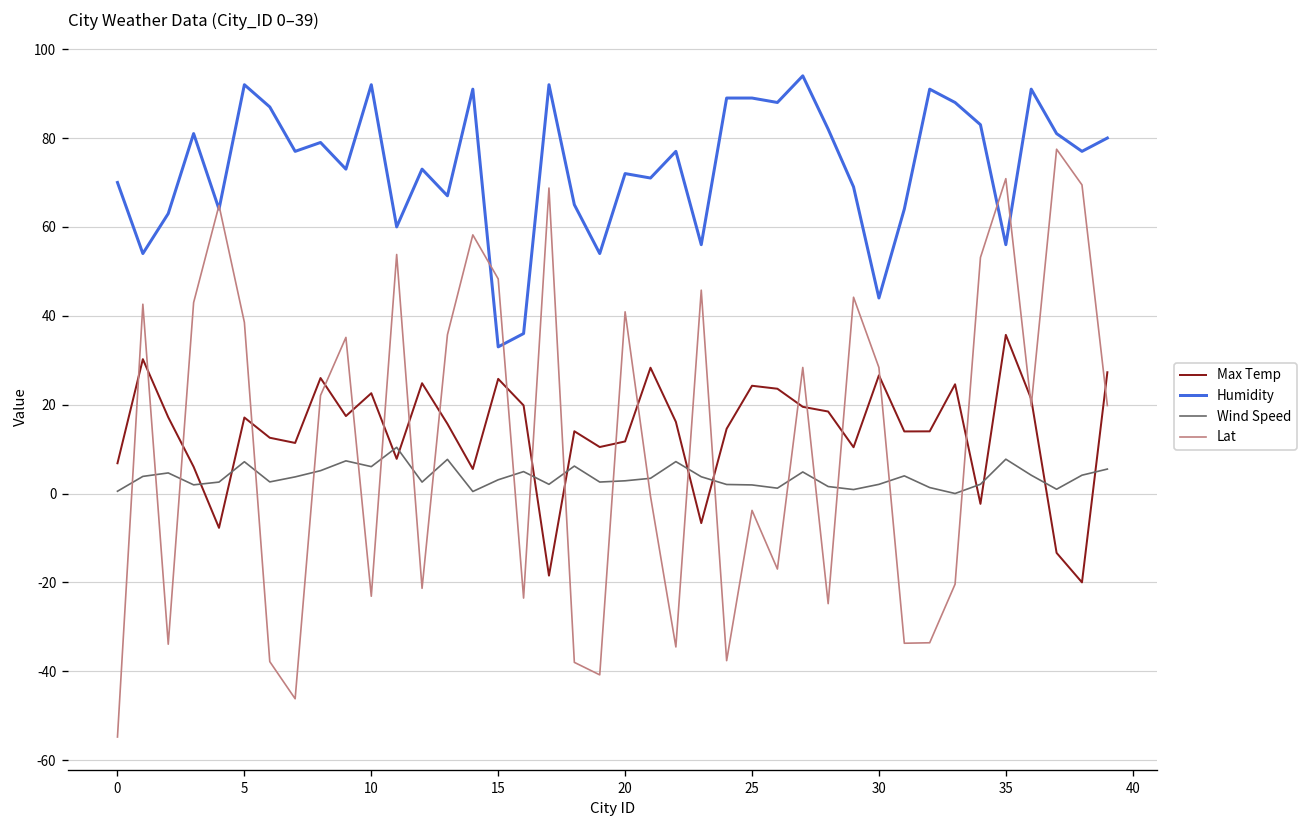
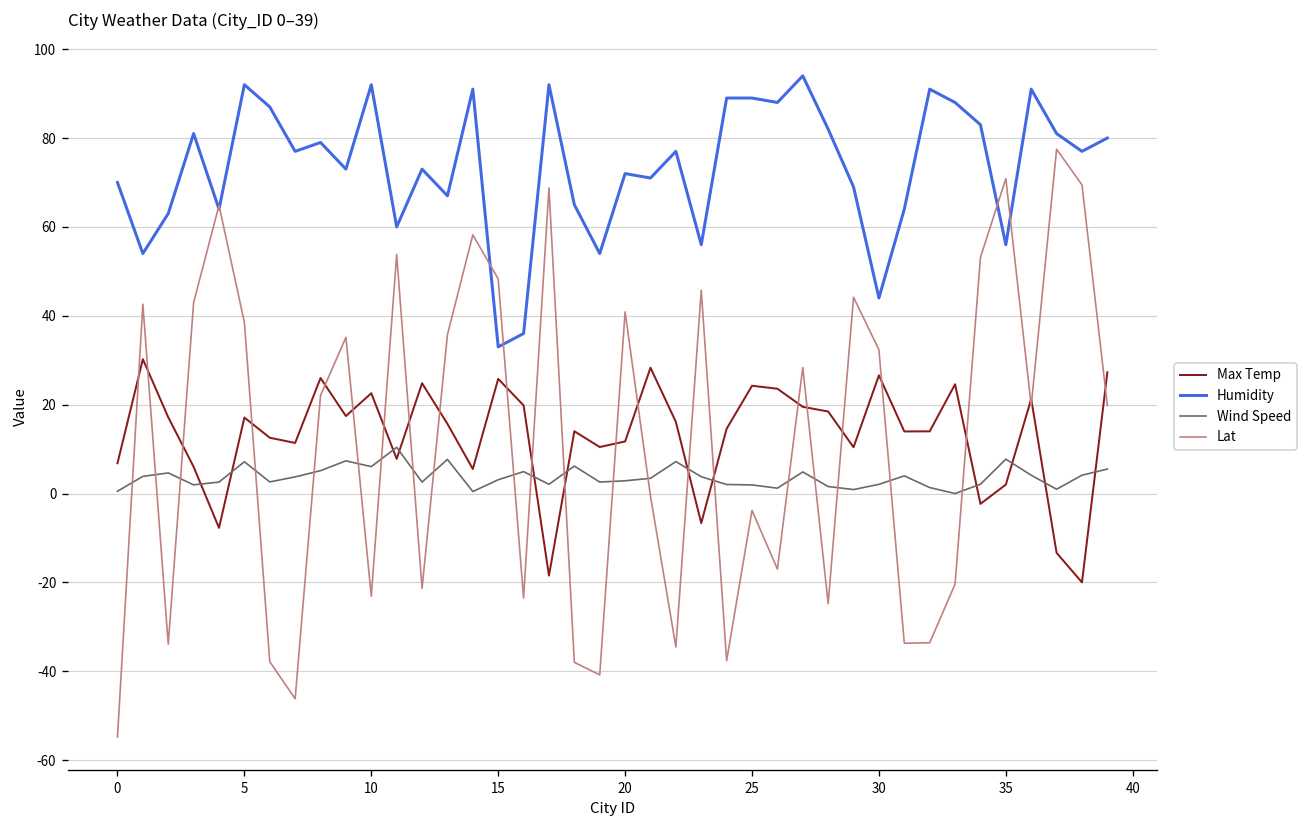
  {
    "Max Temp": {
      "0": 7,
      "5": 17,
      "10": 23,
      "15": 26,
      "20": 12,
      "25": 24,
      "30": 27,
-     "35": 36
+     "35": 2
    },
    "Humidity": {
      "0": 70,
      "5": 92,
      "10": 92,
      "15": 33,
      "20": 72,
      "25": 89,
      "30": 44,
      "35": 56
    },
    "Wind Speed": {
      "0": 1,
      "5": 7,
      "10": 6,
      "15": 3,
      "20": 3,
      "25": 2,
      "30": 2,
      "35": 8
    },
    "Lat": {
      "0": -55,
      "5": 39,
      "10": -23,
      "15": 48,
      "20": 41,
      "25": -4,
-     "30": 28,
+     "30": 32,
      "35": 71
    }
  }
